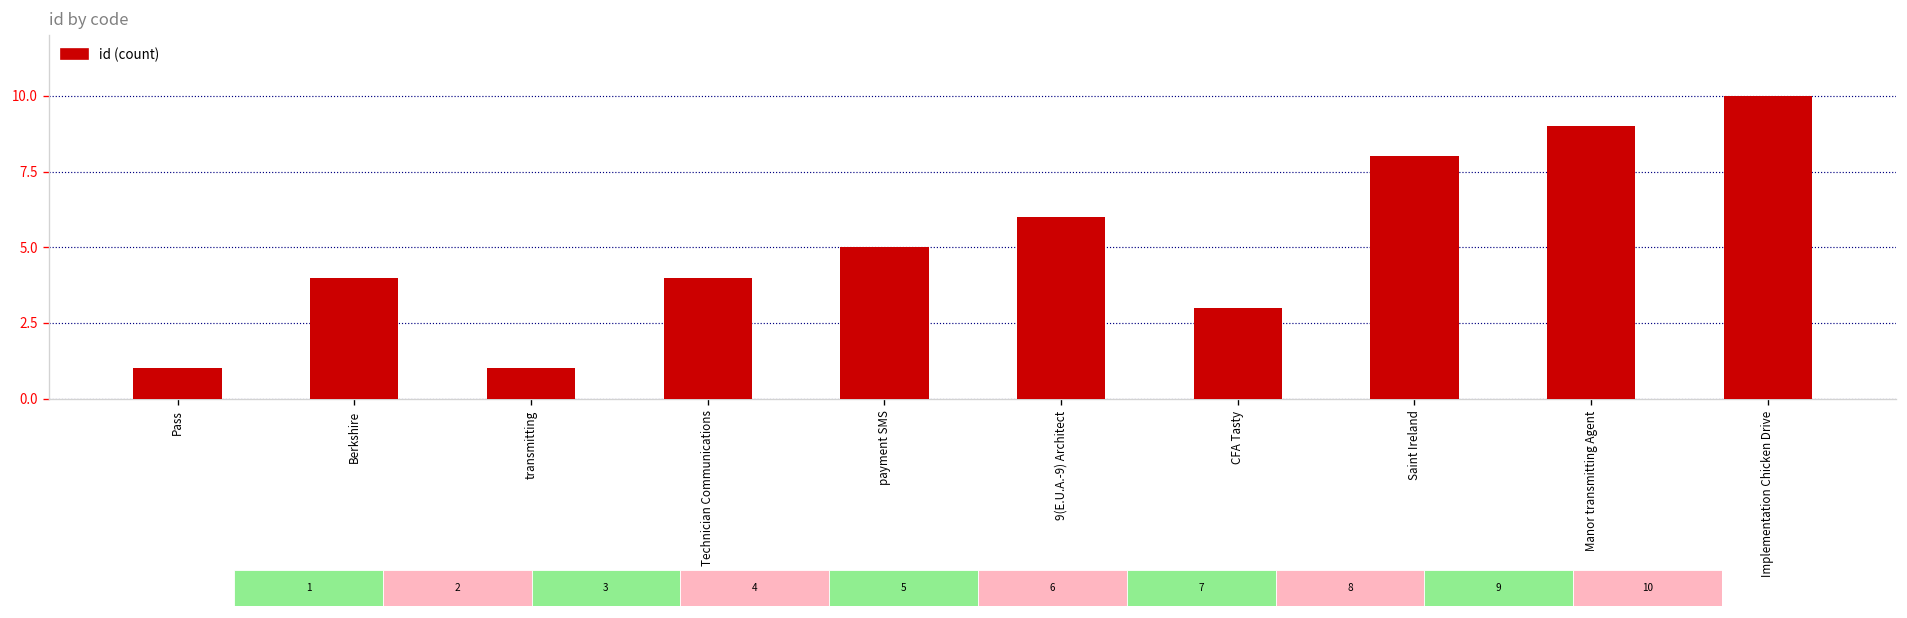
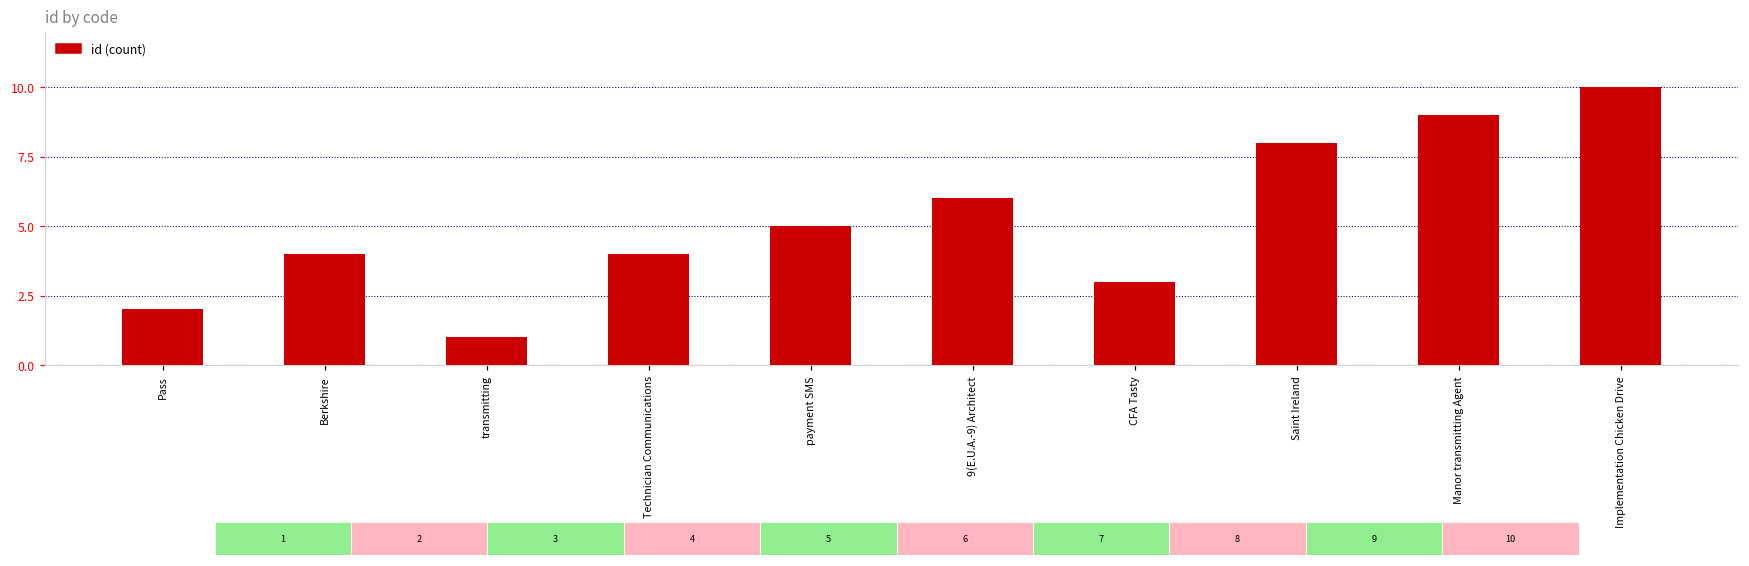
  {
-   "Pass": 1,
+   "Pass": 2,
    "Berkshire": 4,
    "transmitting": 1,
    "Technician Communications": 4,
    "payment SMS": 5,
    "9(E.U.A.-9) Architect": 6,
    "CFA Tasty": 3,
    "Saint Ireland": 8,
    "Manor transmitting Agent": 9,
    "Implementation Chicken Drive": 10
  }
